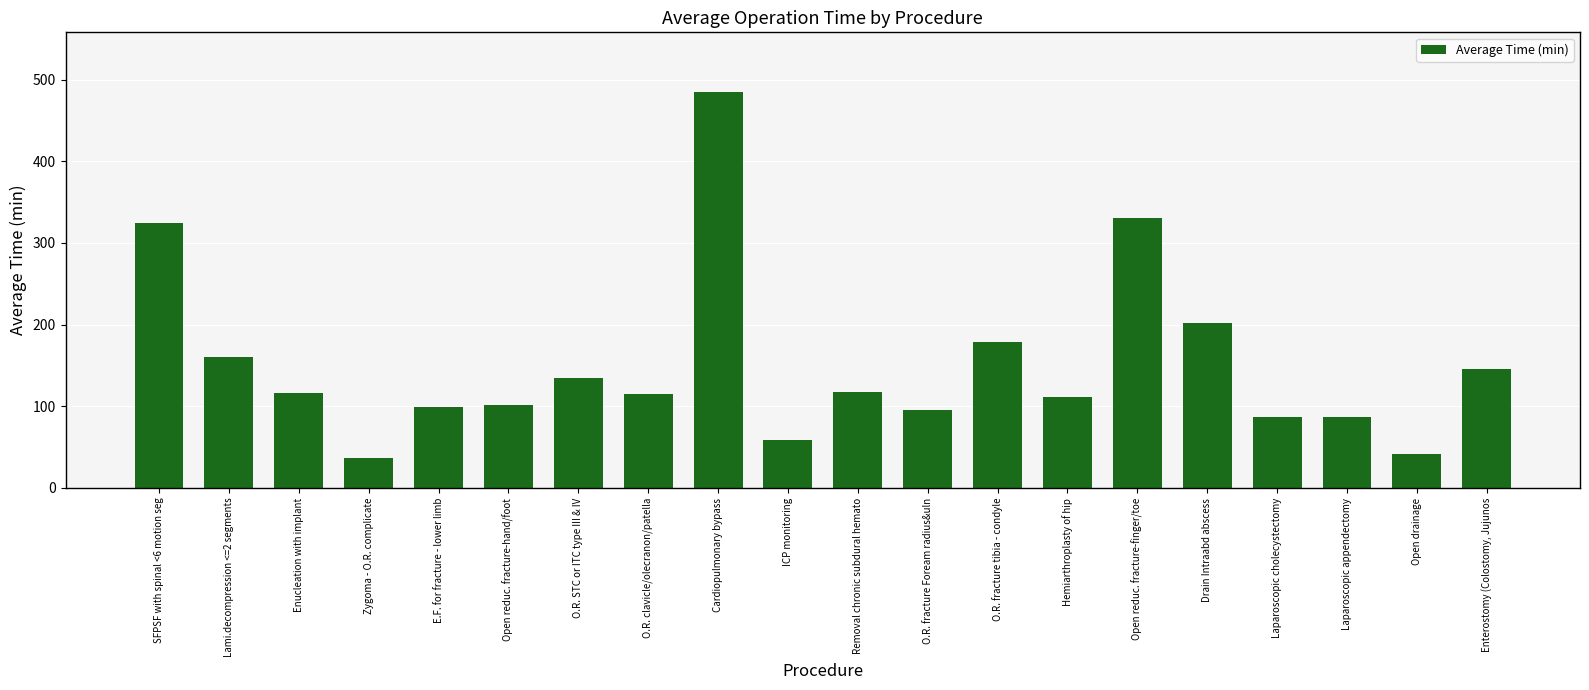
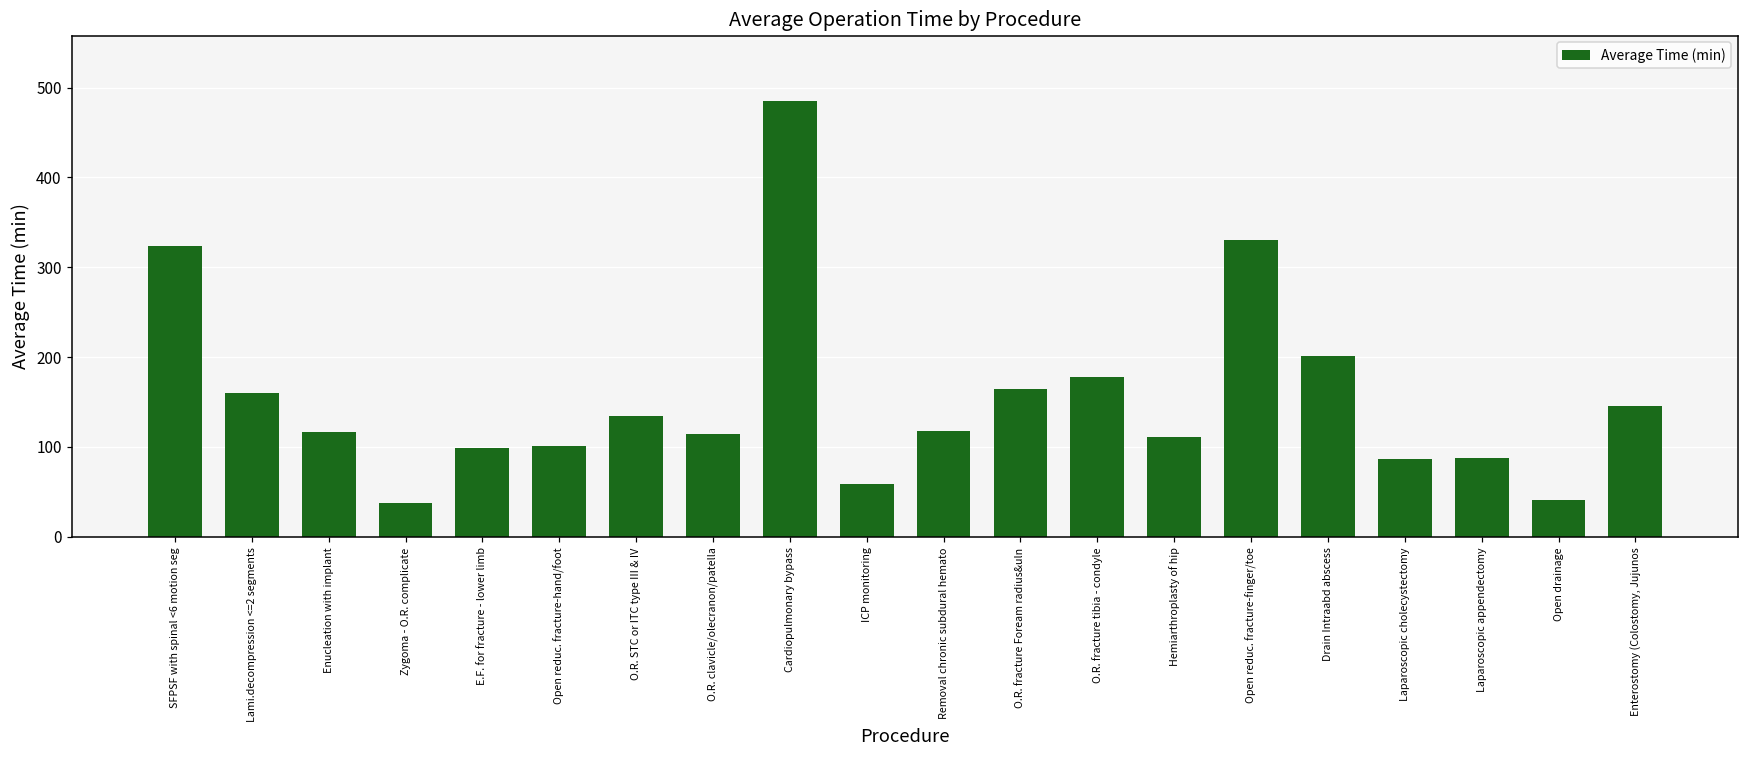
  {
    "SFPSF with spinal <6 motion seg": 320,
    "Lami.decompression <=2 segments": 160,
    "Enucleation with implant": 120,
    "Zygoma - O.R. complicate": 40,
    "E.F. for fracture - lower limb": 100,
    "Open reduc. fracture-hand/foot": 100,
    "O.R. STC or ITC type III & IV": 130,
    "O.R. clavicle/olecranon/patella": 110,
    "Cardiopulmonary bypass": 490,
    "ICP monitoring": 60,
    "Removal chronic subdural hemato": 120,
-   "O.R. fracture Foream radius&uln": 100,
+   "O.R. fracture Foream radius&uln": 160,
    "O.R. fracture tibia - condyle": 180,
    "Hemiarthroplasty of hip": 110,
    "Open reduc. fracture-finger/toe": 330,
    "Drain Intraabd abscess": 200,
    "Laparoscopic cholecystectomy": 90,
    "Laparoscopic appendectomy": 90,
    "Open drainage": 40,
    "Enterostomy (Colostomy, Jujunos": 150
  }
